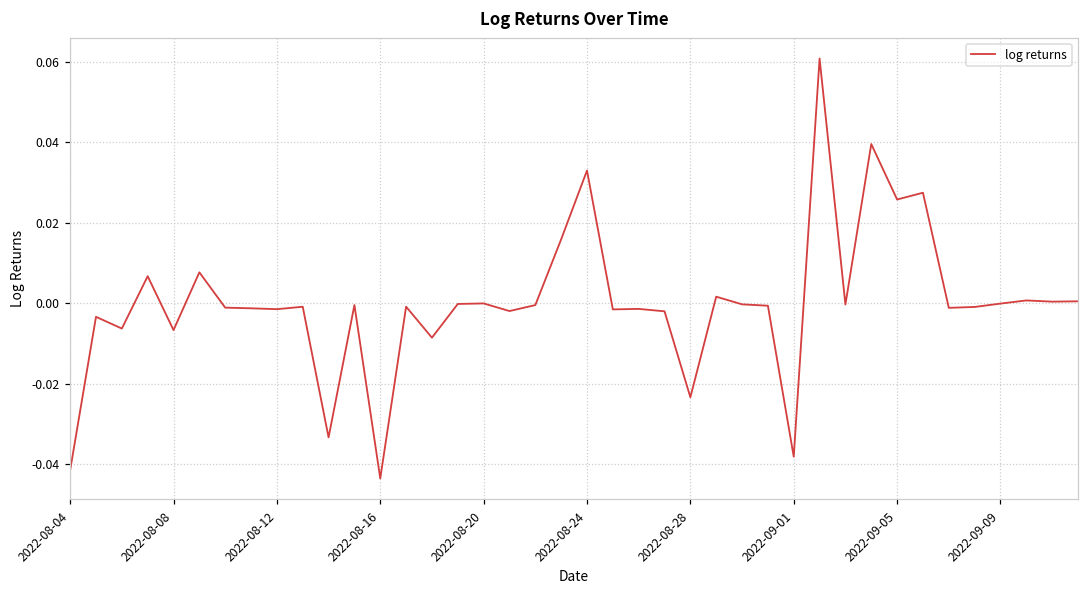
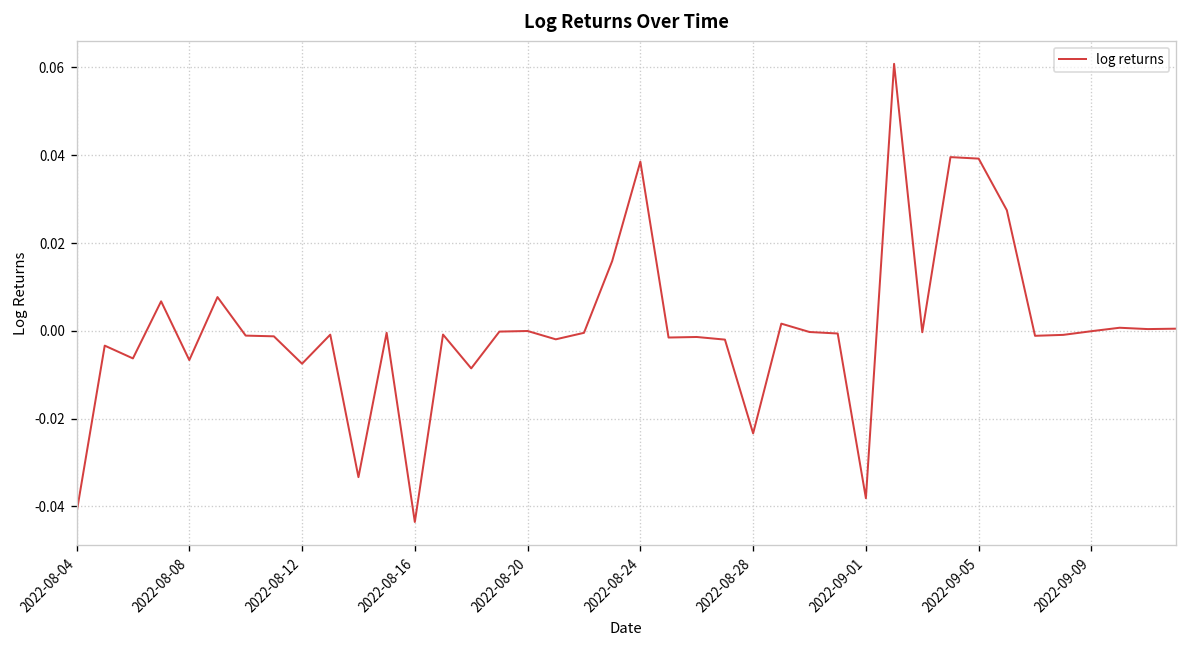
  {
    "2022-08-04": -0.042,
    "2022-08-08": -0.007,
-   "2022-08-12": -0.001,
+   "2022-08-12": -0.008,
    "2022-08-16": -0.044,
    "2022-08-20": 0.000,
-   "2022-08-24": 0.033,
+   "2022-08-24": 0.039,
    "2022-08-28": -0.023,
    "2022-09-01": -0.038,
-   "2022-09-05": 0.026,
+   "2022-09-05": 0.039,
    "2022-09-09": 0.000
  }
